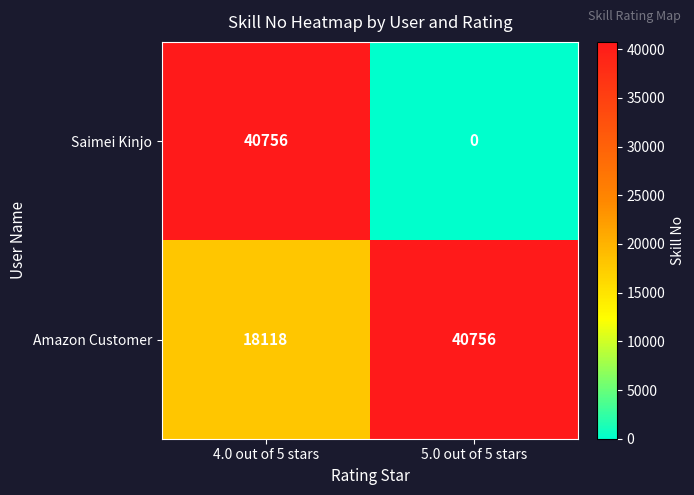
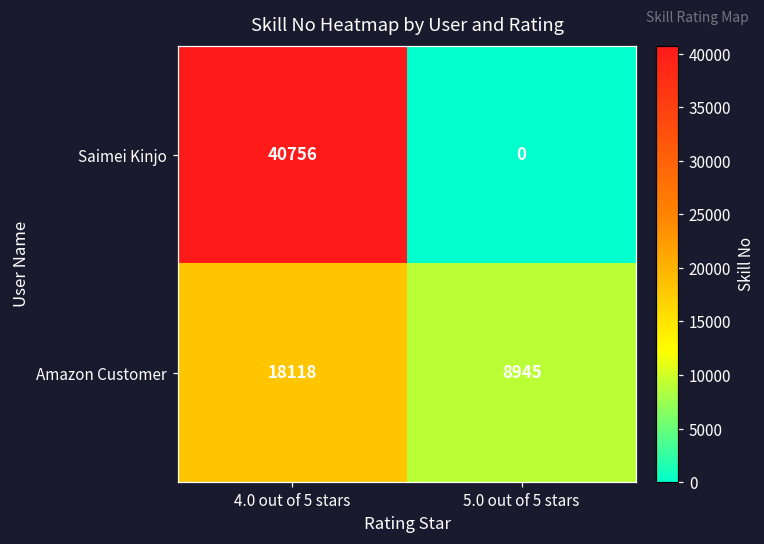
  {
    "Saimei Kinjo": {
      "4.0 out of 5 stars": 40756,
      "5.0 out of 5 stars": 0
    },
    "Amazon Customer": {
      "4.0 out of 5 stars": 18118,
-     "5.0 out of 5 stars": 40756
+     "5.0 out of 5 stars": 8945
    }
  }
